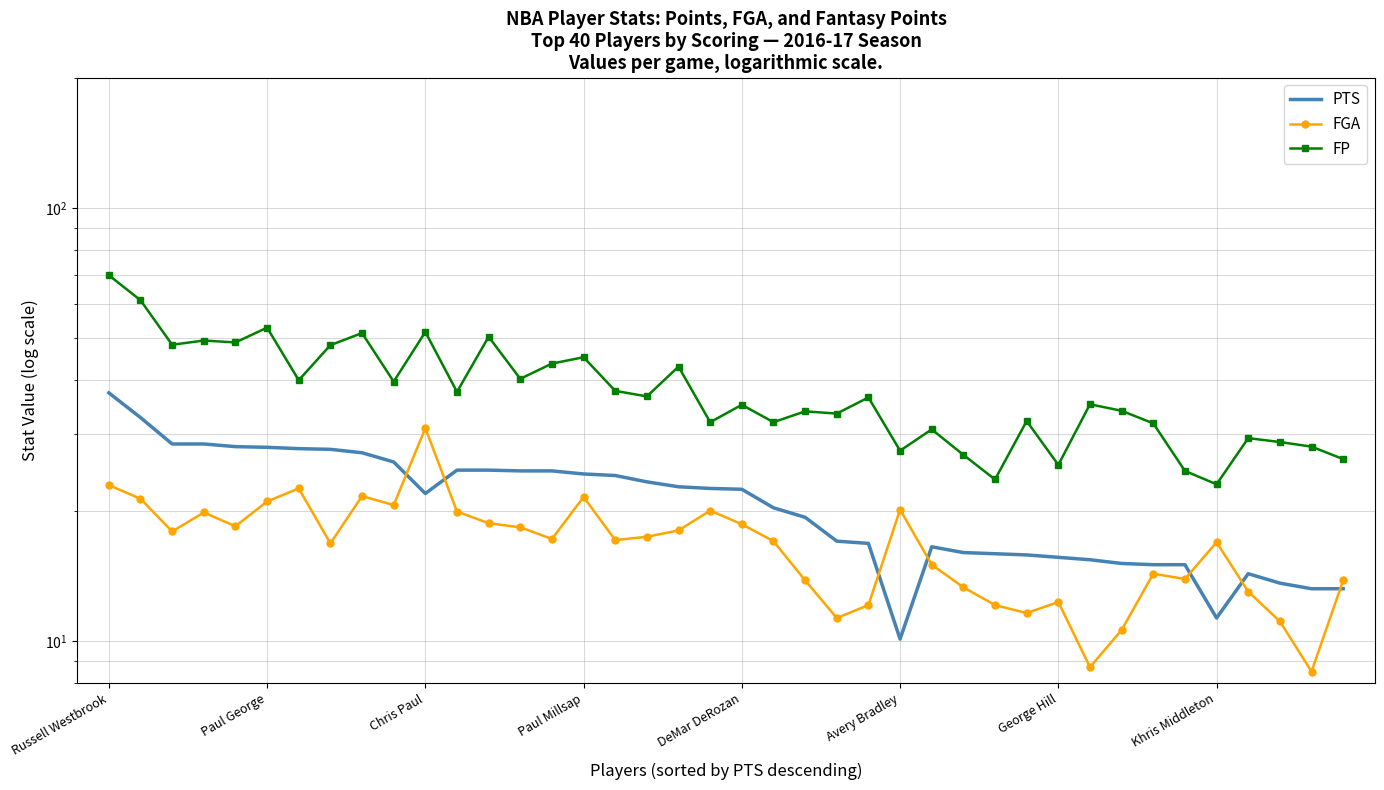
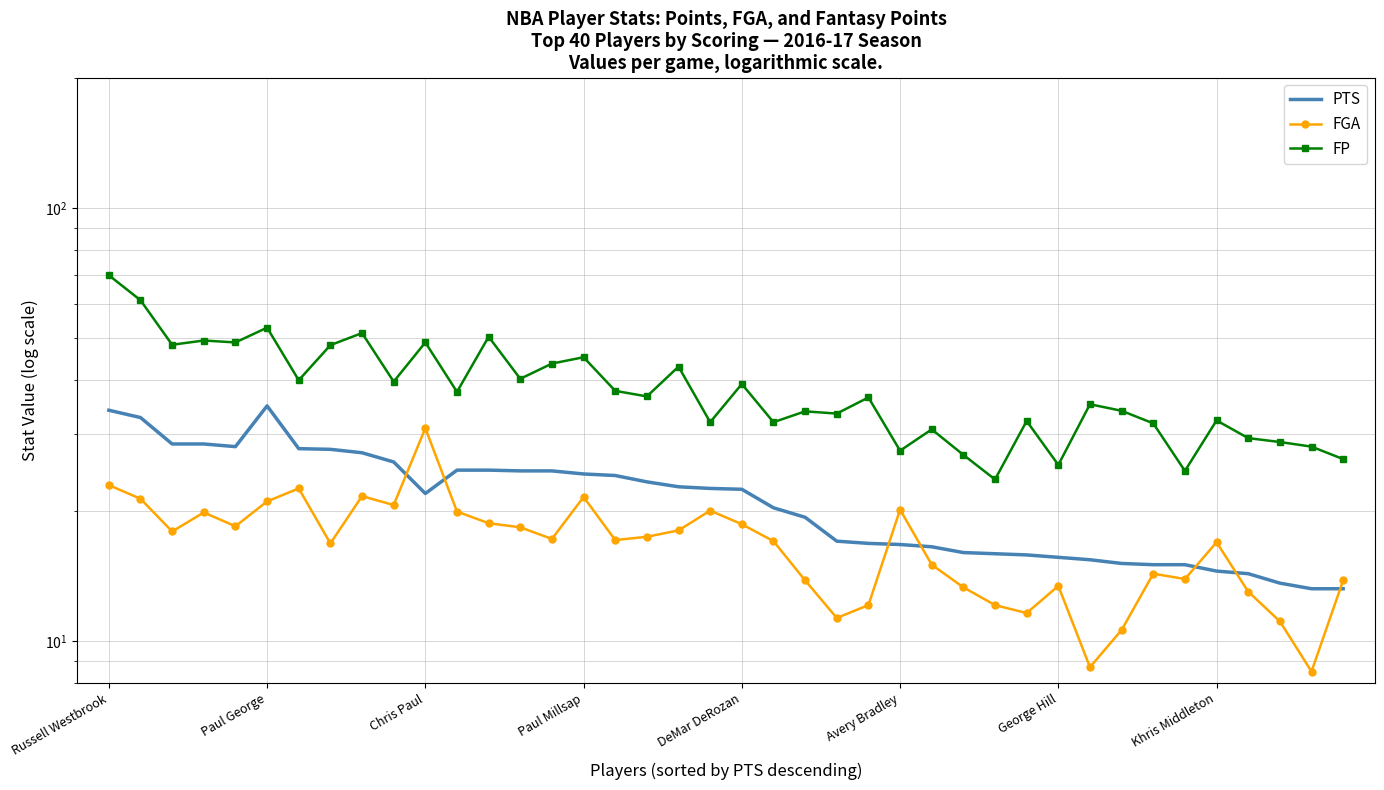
  {
    "PTS": {
-     "Russell Westbrook": 37,
-     "Paul George": 28,
+     "Russell Westbrook": 34,
+     "Paul George": 35,
      "Chris Paul": 22,
      "Paul Millsap": 24,
      "DeMar DeRozan": 22,
-     "Avery Bradley": 10.1,
+     "Avery Bradley": 16.7,
      "George Hill": 15.6,
-     "Khris Middleton": 11.3
+     "Khris Middleton": 14.5
    },
    "FGA": {
      "Russell Westbrook": 23,
      "Paul George": 21,
      "Chris Paul": 31,
      "Paul Millsap": 22,
      "DeMar DeRozan": 18.6,
      "Avery Bradley": 20,
-     "George Hill": 12.3,
+     "George Hill": 13.4,
      "Khris Middleton": 16.9
    },
    "FP": {
      "Russell Westbrook": 70,
      "Paul George": 53,
-     "Chris Paul": 52,
+     "Chris Paul": 49,
      "Paul Millsap": 45,
-     "DeMar DeRozan": 35,
+     "DeMar DeRozan": 39,
      "Avery Bradley": 28,
      "George Hill": 26,
-     "Khris Middleton": 23
+     "Khris Middleton": 32
    }
  }
